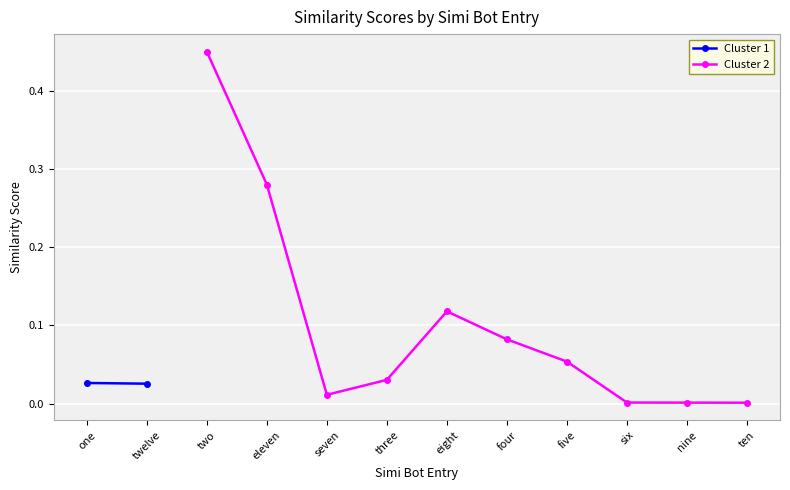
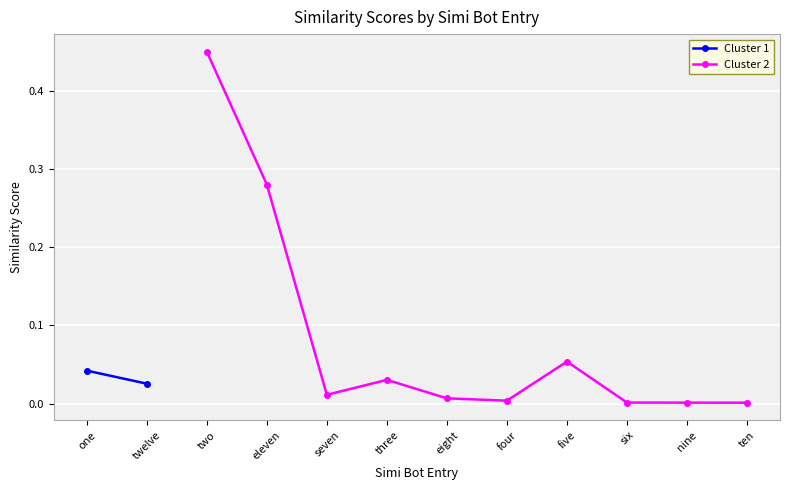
  {
    "Cluster 1": {
-     "one": 0.03,
+     "one": 0.04,
      "twelve": 0.03
    },
    "Cluster 2": {
      "two": 0.45,
      "eleven": 0.28,
      "seven": 0.01,
      "three": 0.03,
-     "eight": 0.12,
-     "four": 0.08,
+     "eight": 0.01,
+     "four": 0.00,
      "five": 0.05,
      "six": 0.00,
      "nine": 0.00,
      "ten": 0.00
    }
  }
